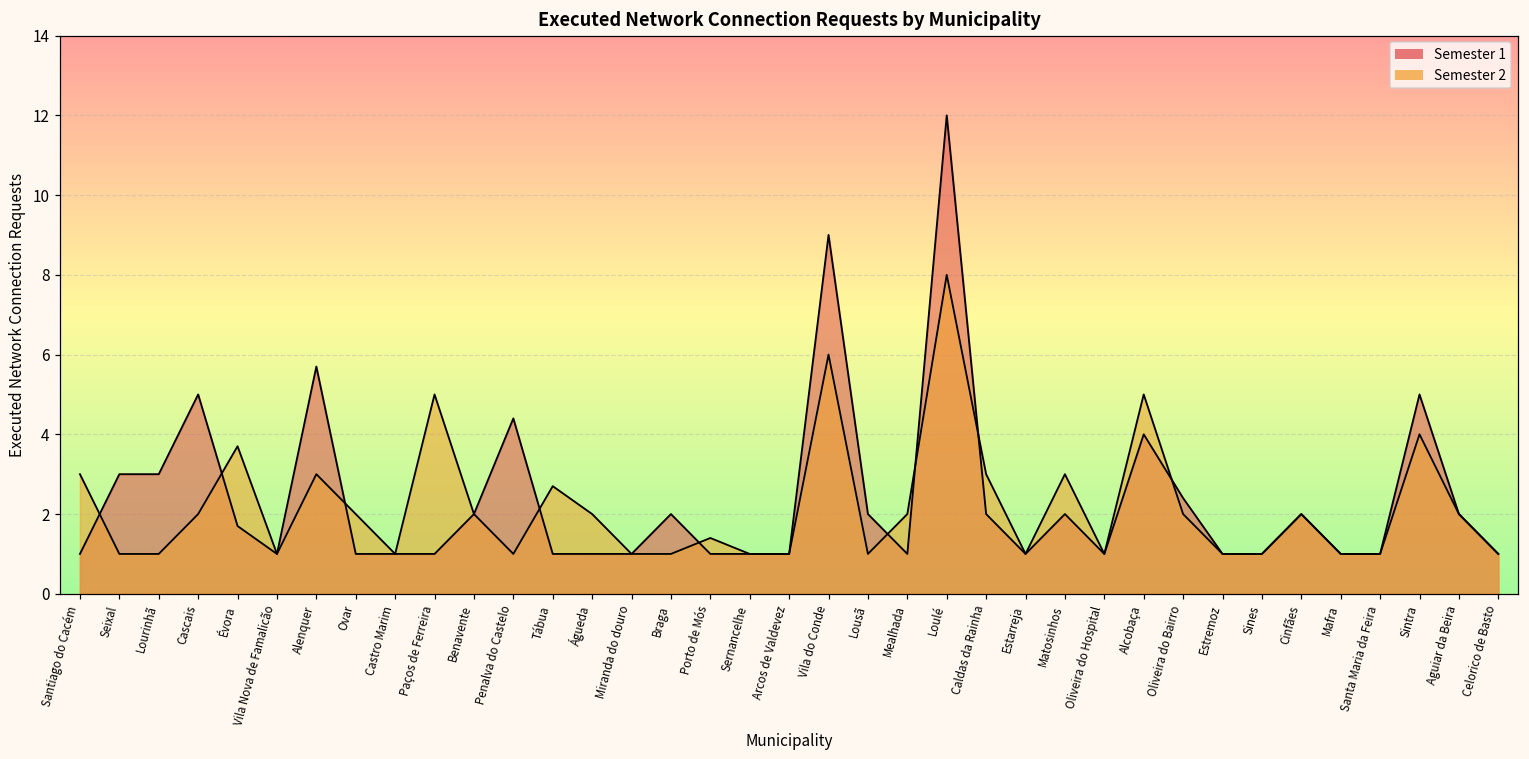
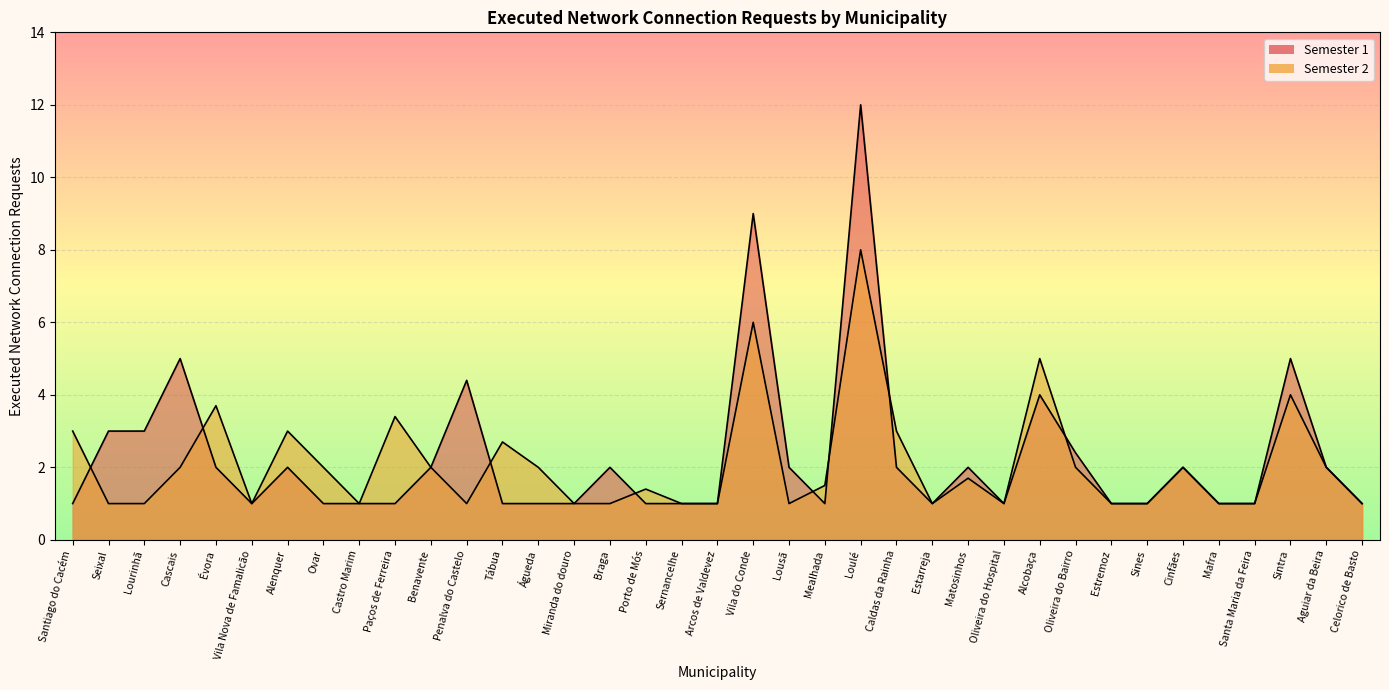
  {
    "Semester 1": {
      "Santiago do Cacém": 1.0,
      "Seixal": 3.0,
      "Lourinhã": 3.0,
      "Cascais": 5.0,
-     "Évora": 1.7,
-     "Alenquer": 5.7,
+     "Évora": 2.0,
+     "Alenquer": 2.0,
      "Ovar": 1.0,
      "Paços de Ferreira": 1.0,
      "Penalva do Castelo": 4.4,
      "Tábua": 1.0,
      "Águeda": 1.0,
      "Braga": 2.0,
      "Porto de Mós": 1.0,
      "Vila do Conde": 9.0,
      "Lousã": 2.0,
      "Mealhada": 1.0,
      "Loulé": 12.0,
      "Caldas da Rainha": 2.0,
      "Matosinhos": 2.0,
      "Alcobaça": 4.0,
      "Oliveira do Bairro": 2.4,
      "Sintra": 5.0
    },
    "Semester 2": {
      "Santiago do Cacém": 3.0,
      "Seixal": 1.0,
      "Lourinhã": 1.0,
      "Cascais": 2.0,
      "Évora": 3.7,
      "Alenquer": 3.0,
      "Ovar": 2.0,
-     "Paços de Ferreira": 5.0,
+     "Paços de Ferreira": 3.4,
      "Penalva do Castelo": 1.0,
      "Tábua": 2.7,
      "Águeda": 2.0,
      "Braga": 1.0,
      "Porto de Mós": 1.4,
      "Vila do Conde": 6.0,
      "Lousã": 1.0,
-     "Mealhada": 2.0,
+     "Mealhada": 1.5,
      "Loulé": 8.0,
      "Caldas da Rainha": 3.0,
-     "Matosinhos": 3.0,
+     "Matosinhos": 1.7,
      "Alcobaça": 5.0,
      "Oliveira do Bairro": 2.0,
      "Sintra": 4.0
    }
  }
